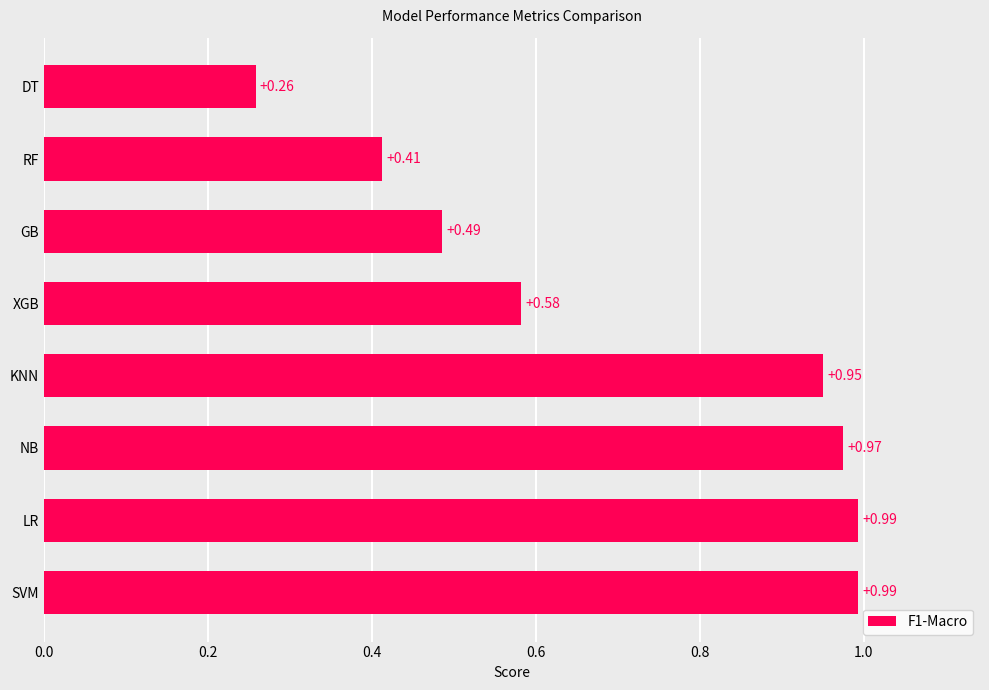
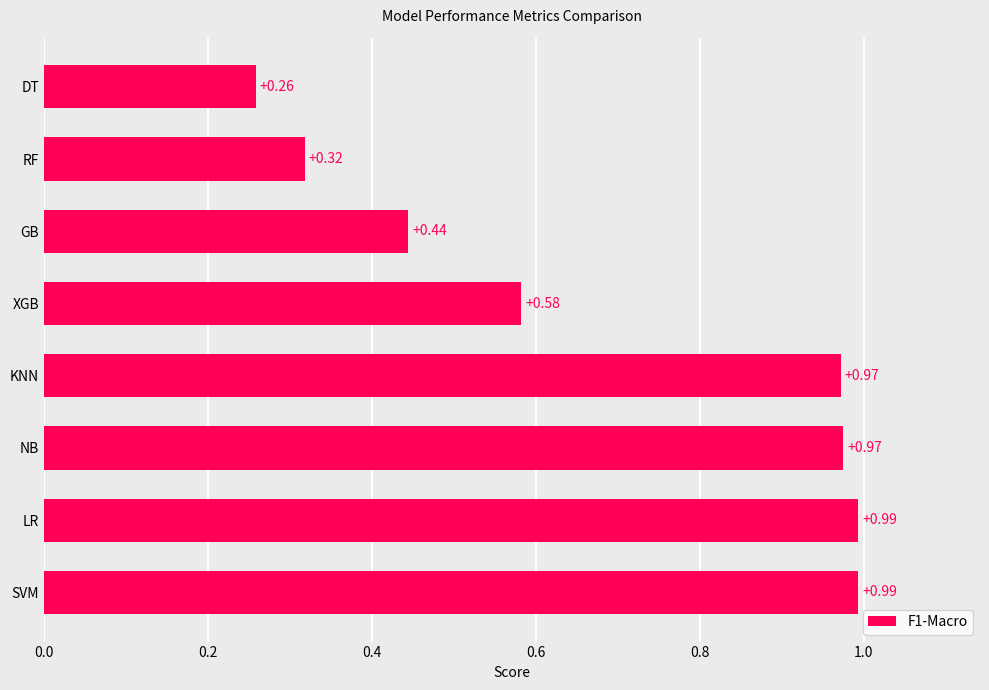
  {
    "DT": "+0.26",
-   "RF": "+0.41",
-   "GB": "+0.49",
+   "RF": "+0.32",
+   "GB": "+0.44",
    "XGB": "+0.58",
-   "KNN": "+0.95",
+   "KNN": "+0.97",
    "NB": "+0.97",
    "LR": "+0.99",
    "SVM": "+0.99"
  }
